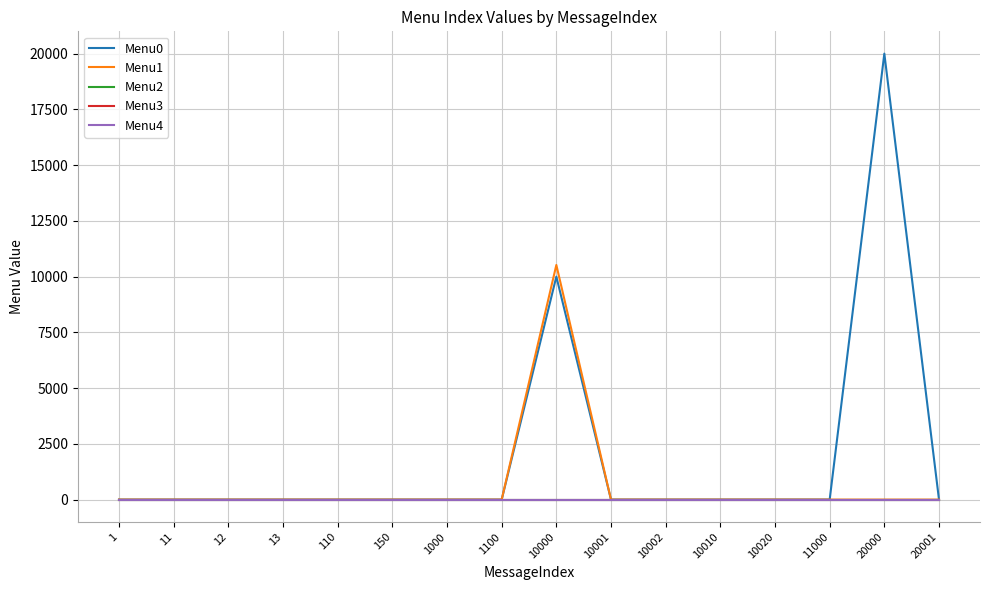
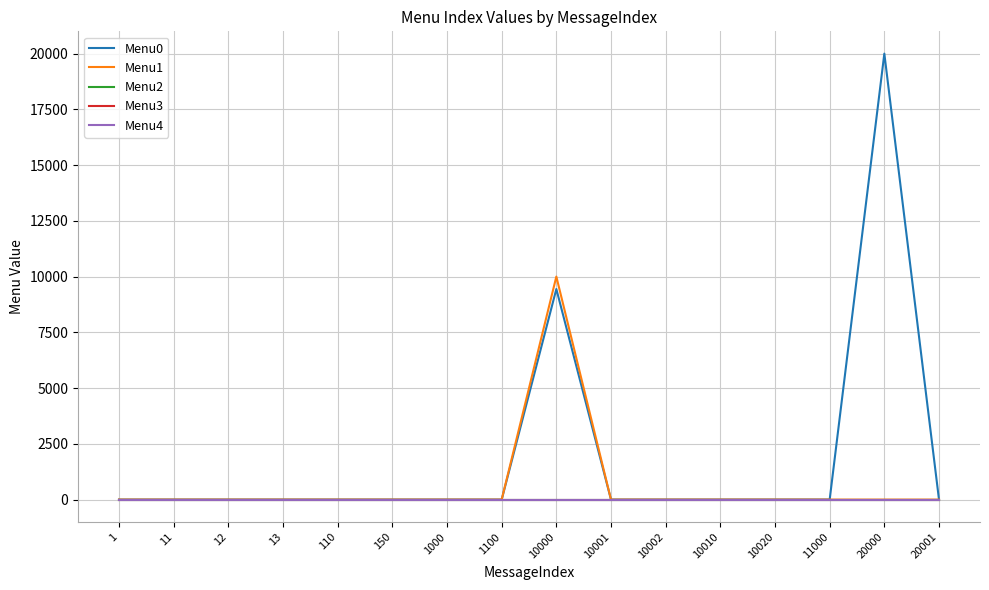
  {
    "Menu0": {
-     "10000": 10000,
+     "10000": 9400,
      "20000": 20000
    },
    "Menu1": {
-     "10000": 10500
+     "10000": 10000
    },
    "Menu4": {
      "10000": 0
    }
  }
